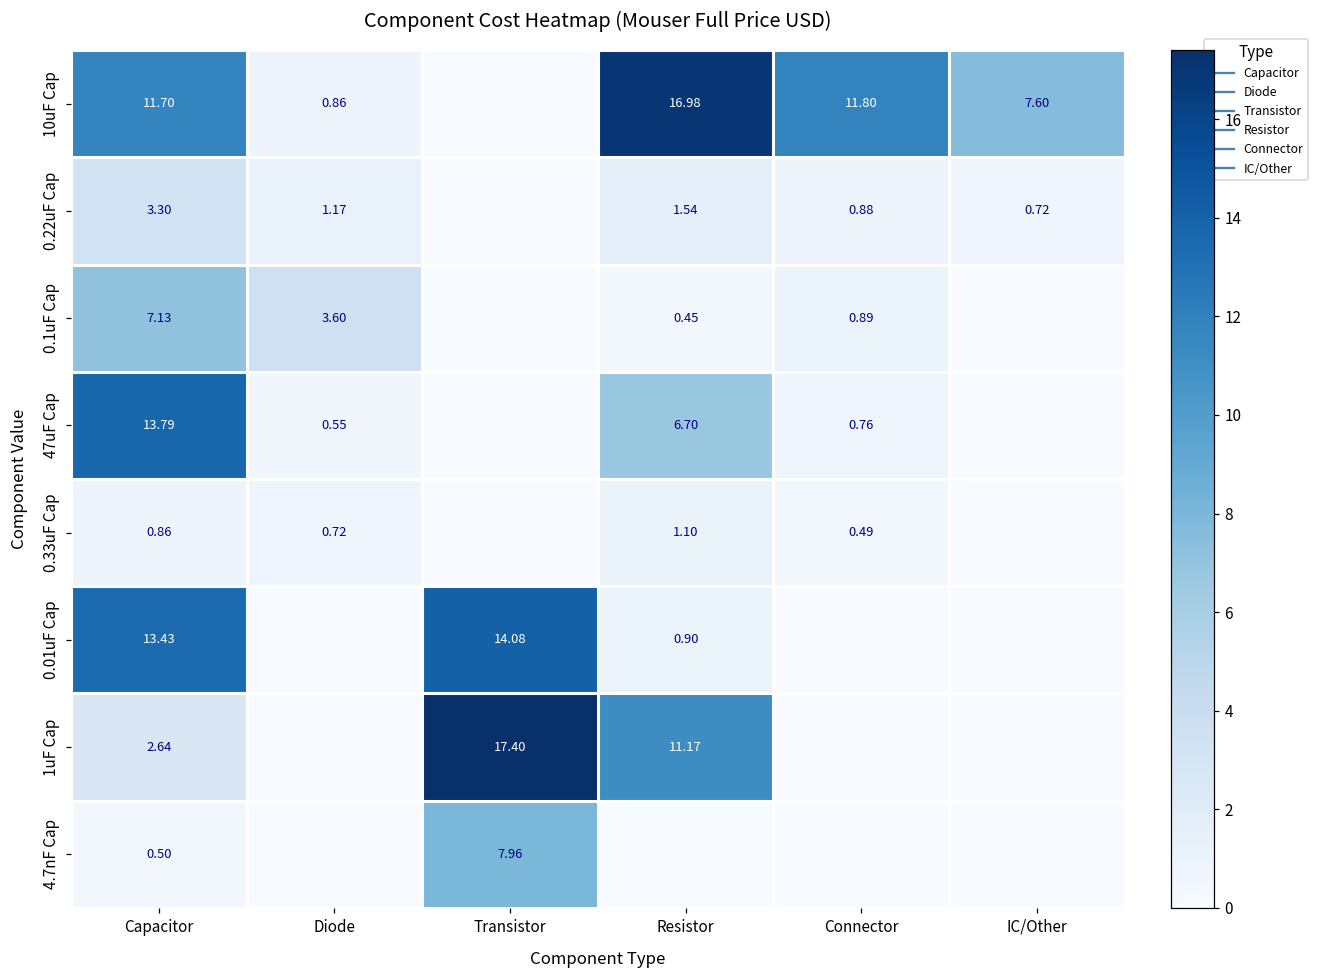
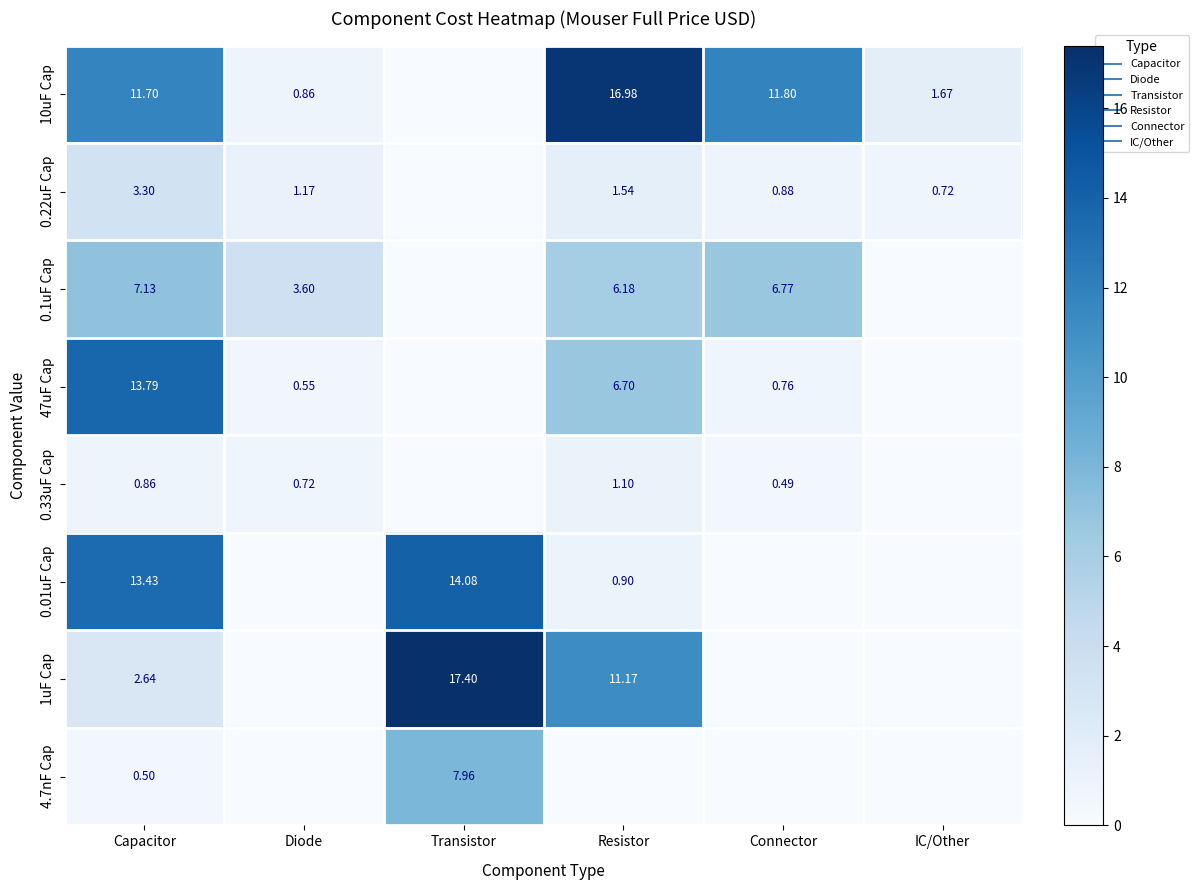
  {
    "10uF Cap": {
      "Capacitor": 11.70,
      "Diode": 0.86,
      "Resistor": 16.98,
      "Connector": 11.80,
-     "IC/Other": 7.60
+     "IC/Other": 1.67
    },
    "0.22uF Cap": {
      "Capacitor": 3.30,
      "Diode": 1.17,
      "Resistor": 1.54,
      "Connector": 0.88,
      "IC/Other": 0.72
    },
    "0.1uF Cap": {
      "Capacitor": 7.13,
      "Diode": 3.60,
-     "Resistor": 0.45,
-     "Connector": 0.89
+     "Resistor": 6.18,
+     "Connector": 6.77
    },
    "47uF Cap": {
      "Capacitor": 13.79,
      "Diode": 0.55,
      "Resistor": 6.70,
      "Connector": 0.76
    },
    "0.33uF Cap": {
      "Capacitor": 0.86,
      "Diode": 0.72,
      "Resistor": 1.10,
      "Connector": 0.49
    },
    "0.01uF Cap": {
      "Capacitor": 13.43,
      "Transistor": 14.08,
      "Resistor": 0.90
    },
    "1uF Cap": {
      "Capacitor": 2.64,
      "Transistor": 17.40,
      "Resistor": 11.17
    },
    "4.7nF Cap": {
      "Capacitor": 0.50,
      "Transistor": 7.96
    }
  }
